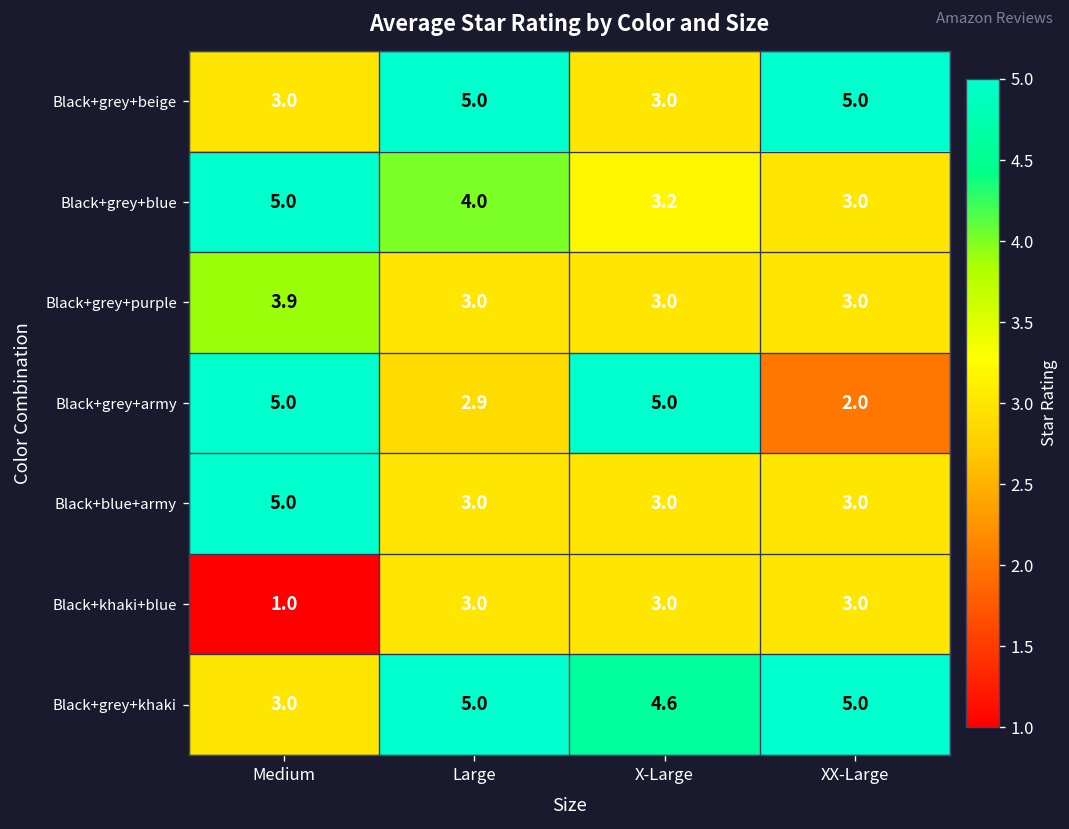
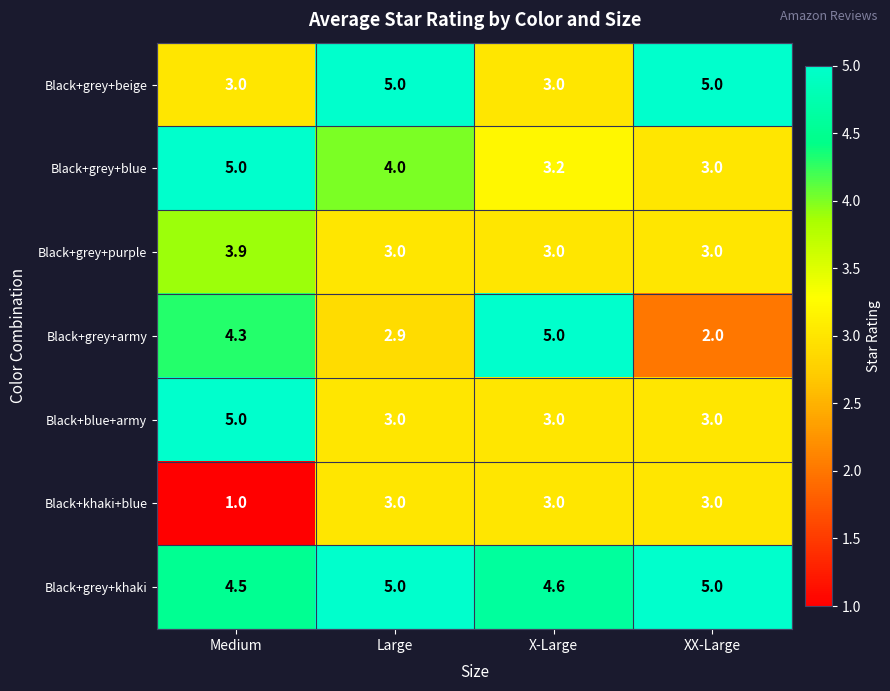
  {
    "Black+grey+beige": {
      "Medium": 3.0,
      "Large": 5.0,
      "X-Large": 3.0,
      "XX-Large": 5.0
    },
    "Black+grey+blue": {
      "Medium": 5.0,
      "Large": 4.0,
      "X-Large": 3.2,
      "XX-Large": 3.0
    },
    "Black+grey+purple": {
      "Medium": 3.9,
      "Large": 3.0,
      "X-Large": 3.0,
      "XX-Large": 3.0
    },
    "Black+grey+army": {
-     "Medium": 5.0,
+     "Medium": 4.3,
      "Large": 2.9,
      "X-Large": 5.0,
      "XX-Large": 2.0
    },
    "Black+blue+army": {
      "Medium": 5.0,
      "Large": 3.0,
      "X-Large": 3.0,
      "XX-Large": 3.0
    },
    "Black+khaki+blue": {
      "Medium": 1.0,
      "Large": 3.0,
      "X-Large": 3.0,
      "XX-Large": 3.0
    },
    "Black+grey+khaki": {
-     "Medium": 3.0,
+     "Medium": 4.5,
      "Large": 5.0,
      "X-Large": 4.6,
      "XX-Large": 5.0
    }
  }
